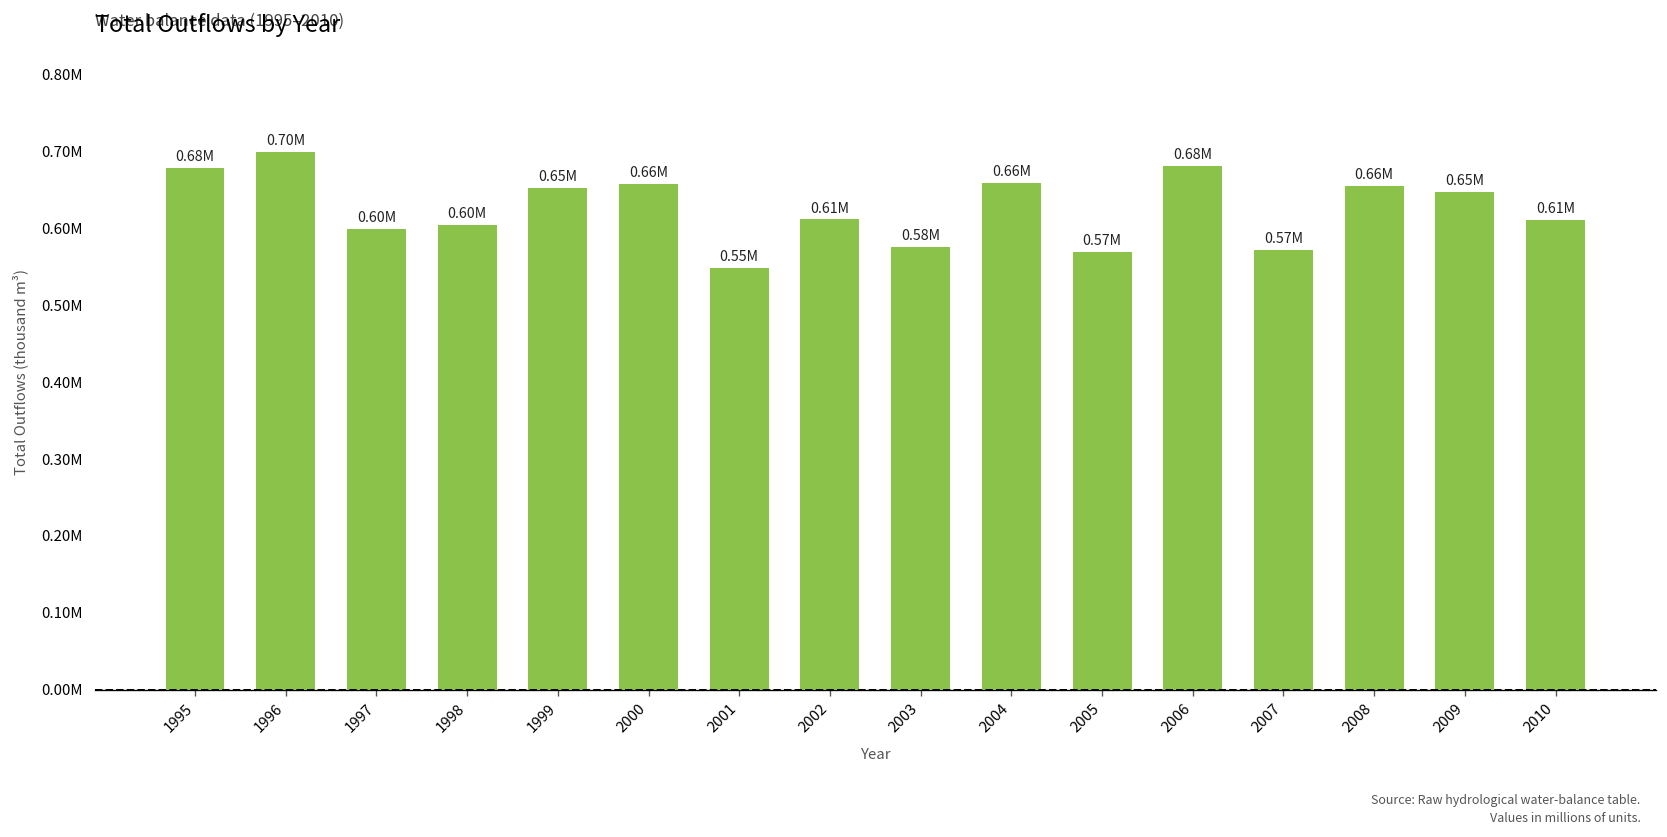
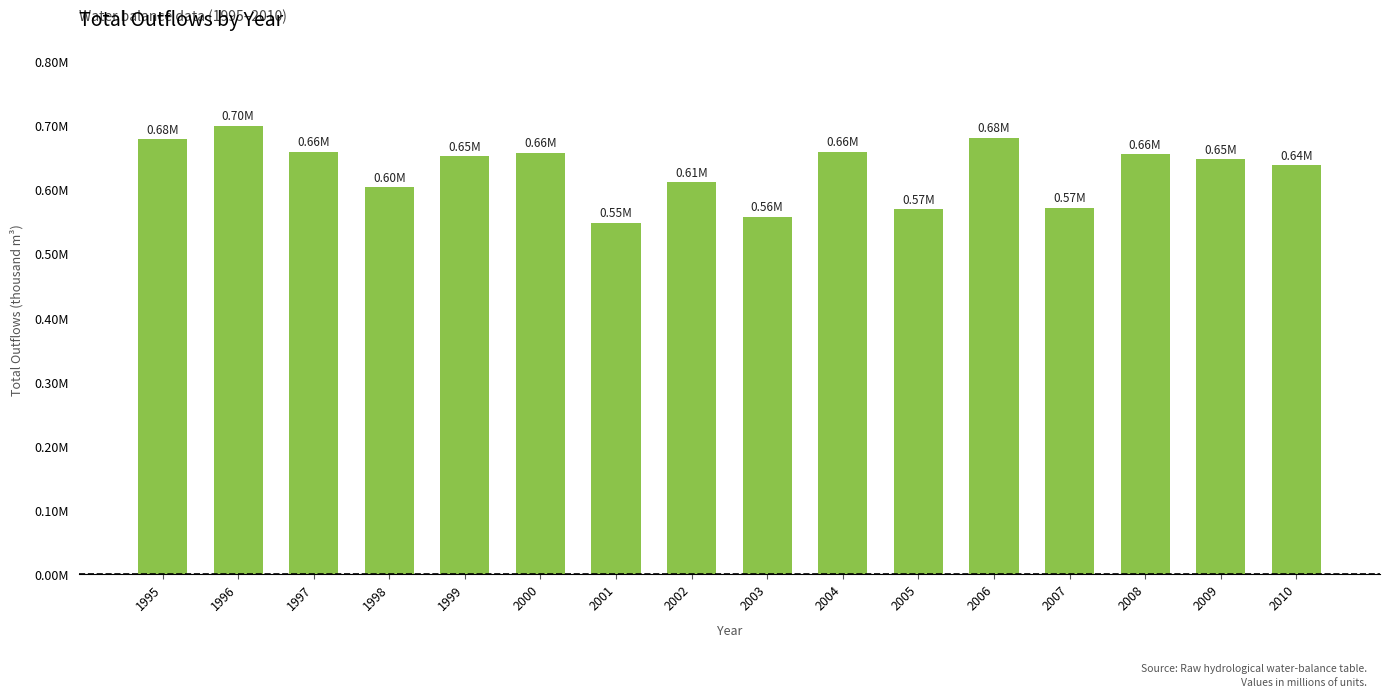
  {
    "1995": "0.68M",
    "1996": "0.70M",
-   "1997": "0.60M",
+   "1997": "0.66M",
    "1998": "0.60M",
    "1999": "0.65M",
    "2000": "0.66M",
    "2001": "0.55M",
    "2002": "0.61M",
-   "2003": "0.58M",
+   "2003": "0.56M",
    "2004": "0.66M",
    "2005": "0.57M",
    "2006": "0.68M",
    "2007": "0.57M",
    "2008": "0.66M",
    "2009": "0.65M",
-   "2010": "0.61M"
+   "2010": "0.64M"
  }
